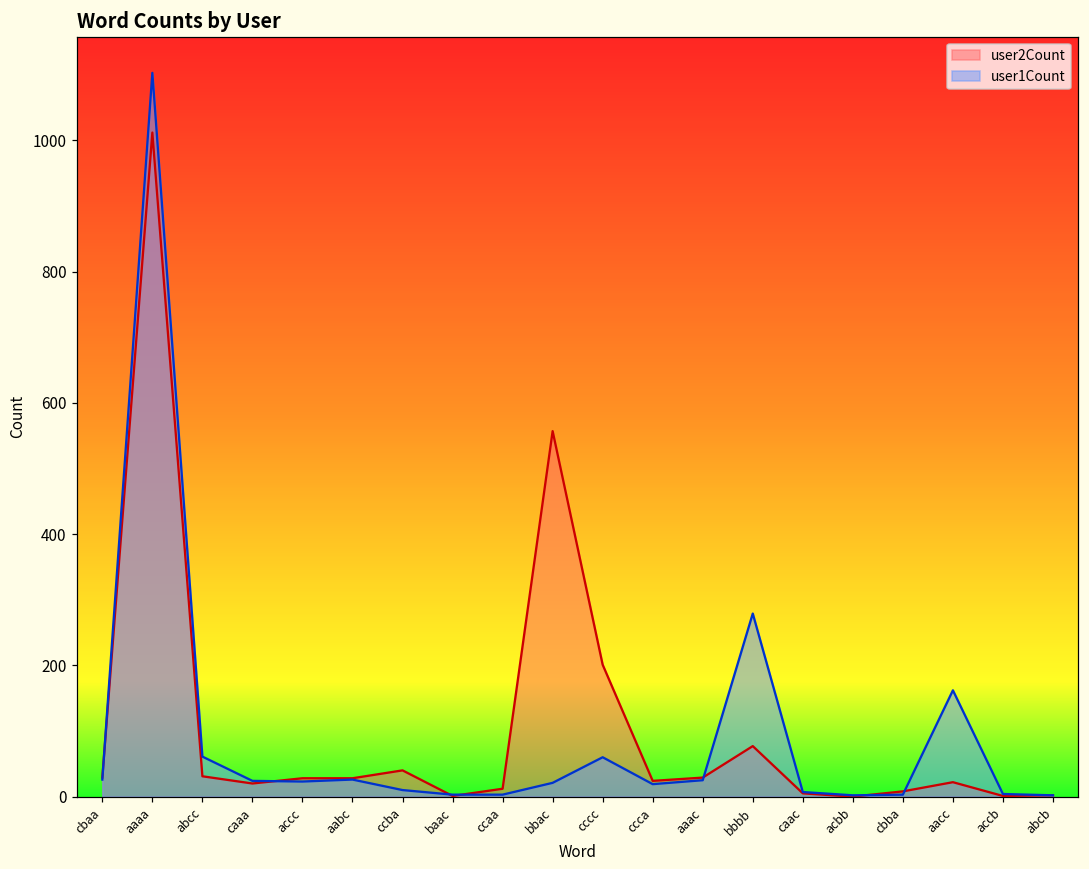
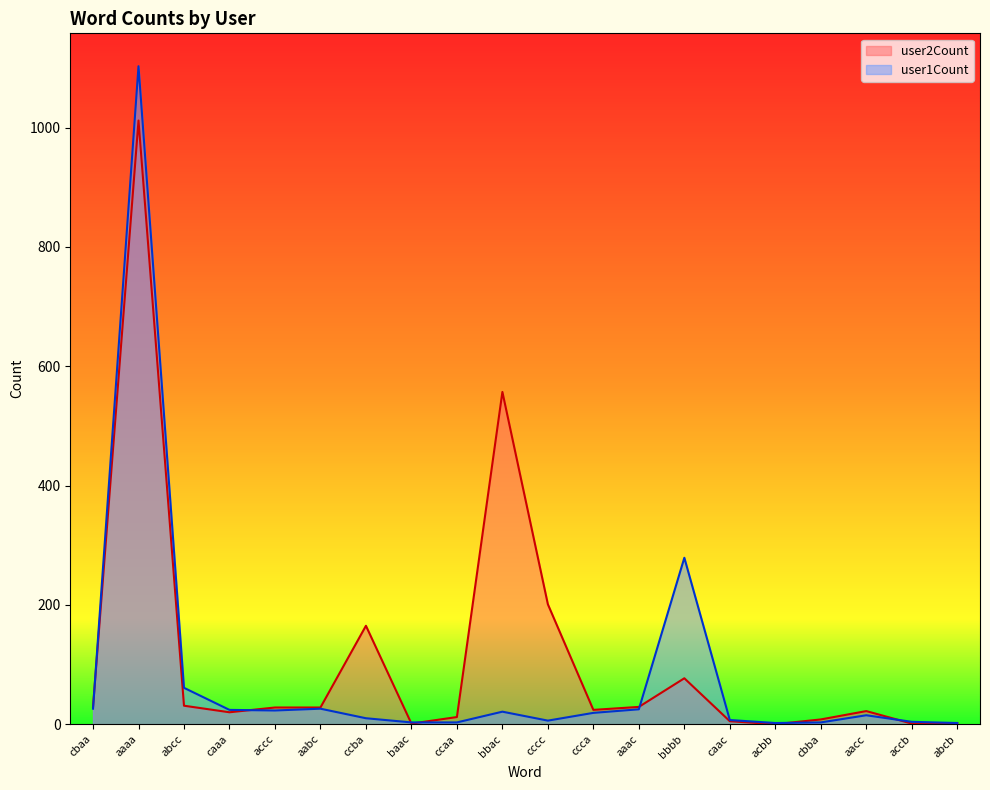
  {
    "user2Count": {
      "aaaa": 1010,
      "abcc": 30,
      "accc": 30,
-     "ccba": 40,
+     "ccba": 170,
      "ccaa": 10,
      "bbac": 560,
      "cccc": 200,
      "ccca": 20,
      "bbbb": 80,
      "cbba": 10,
      "aacc": 20
    },
    "user1Count": {
      "aaaa": 1100,
      "abcc": 60,
      "accc": 20,
      "ccba": 10,
      "ccaa": 0,
      "bbac": 20,
-     "cccc": 60,
+     "cccc": 10,
      "ccca": 20,
      "bbbb": 280,
      "cbba": 0,
-     "aacc": 160
+     "aacc": 20
    }
  }
